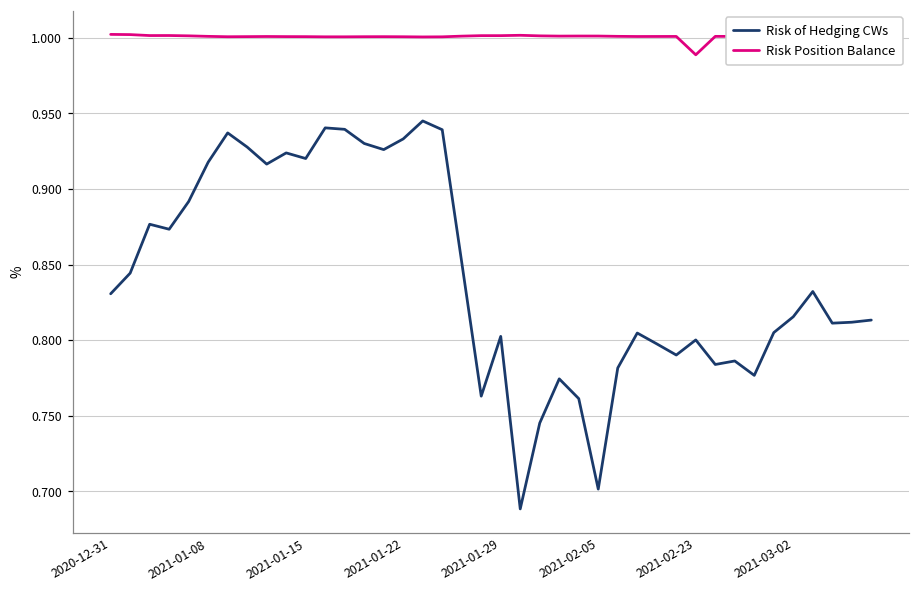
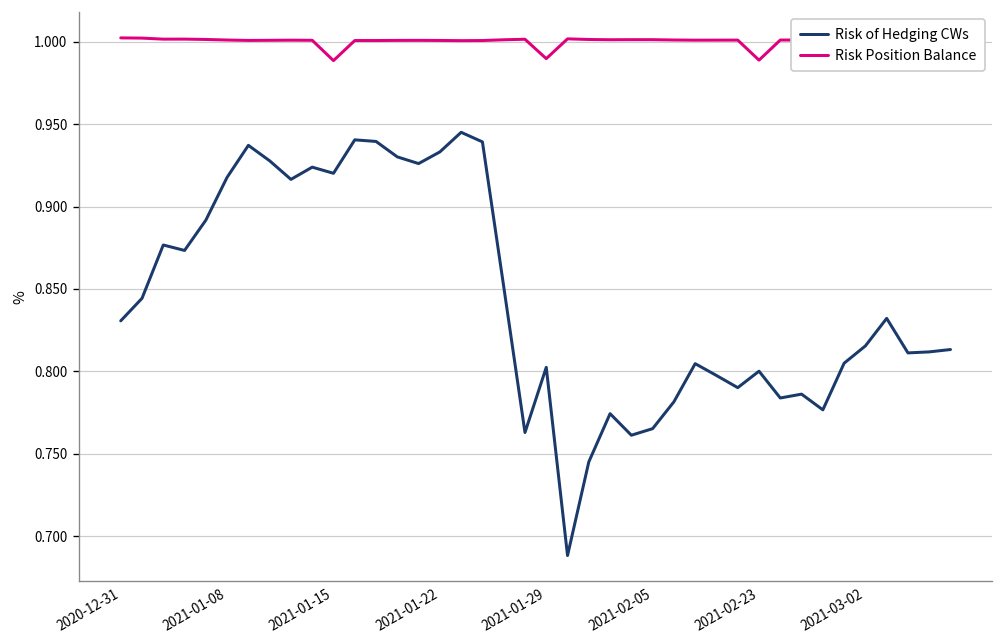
  {
    "Risk of Hedging CWs": {
      "2020-12-31": 0.831,
      "2021-01-08": 0.918,
      "2021-01-15": 0.920,
      "2021-01-22": 0.933,
      "2021-01-29": 0.802,
-     "2021-02-05": 0.701,
+     "2021-02-05": 0.765,
      "2021-02-23": 0.800,
      "2021-03-02": 0.815
    },
    "Risk Position Balance": {
      "2020-12-31": 1.002,
      "2021-01-08": 1.001,
-     "2021-01-15": 1.001,
+     "2021-01-15": 0.989,
      "2021-01-22": 1.001,
-     "2021-01-29": 1.001,
+     "2021-01-29": 0.990,
      "2021-02-05": 1.001,
      "2021-02-23": 0.989
    }
  }
